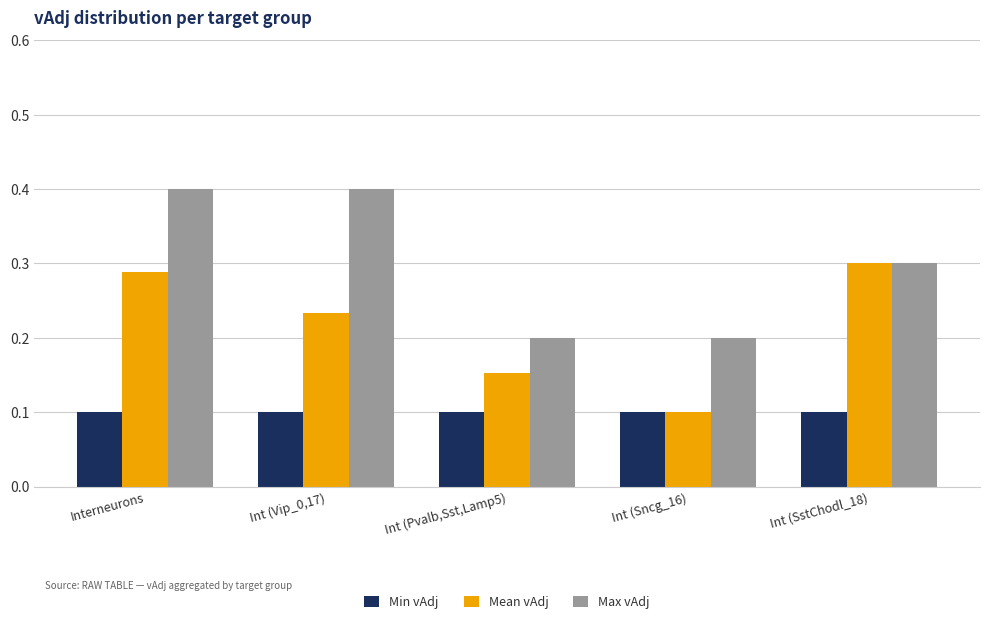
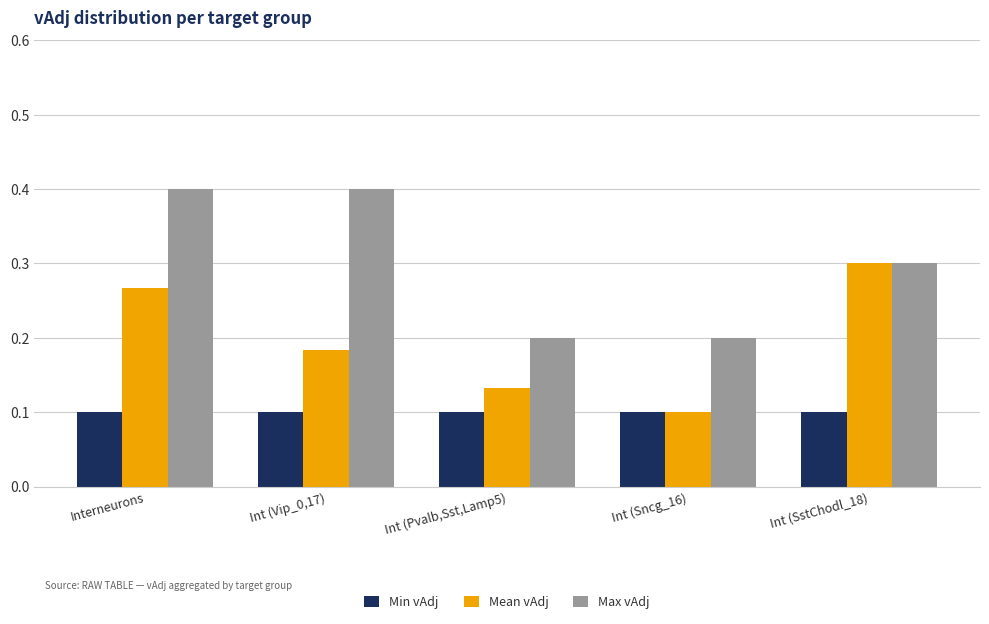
  {
    "Min vAdj": {
      "Interneurons": 0.10,
      "Int (Vip_0,17)": 0.10,
      "Int (Pvalb,Sst,Lamp5)": 0.10,
      "Int (Sncg_16)": 0.10,
      "Int (SstChodl_18)": 0.10
    },
    "Mean vAdj": {
-     "Interneurons": 0.29,
-     "Int (Vip_0,17)": 0.23,
-     "Int (Pvalb,Sst,Lamp5)": 0.15,
+     "Interneurons": 0.27,
+     "Int (Vip_0,17)": 0.18,
+     "Int (Pvalb,Sst,Lamp5)": 0.13,
      "Int (Sncg_16)": 0.10,
      "Int (SstChodl_18)": 0.30
    },
    "Max vAdj": {
      "Interneurons": 0.40,
      "Int (Vip_0,17)": 0.40,
      "Int (Pvalb,Sst,Lamp5)": 0.20,
      "Int (Sncg_16)": 0.20,
      "Int (SstChodl_18)": 0.30
    }
  }
